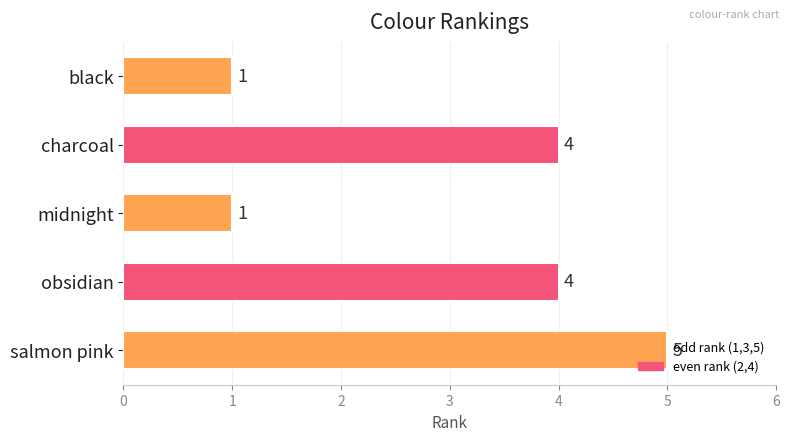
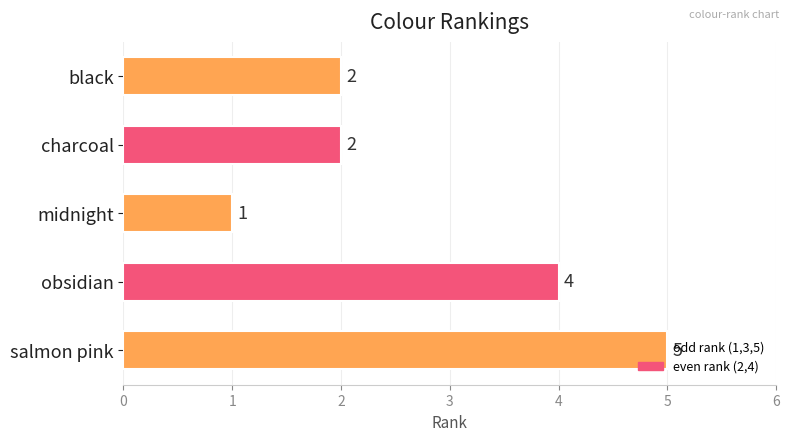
  {
-   "black": 1,
-   "charcoal": 4,
+   "black": 2,
+   "charcoal": 2,
    "midnight": 1,
    "obsidian": 4,
    "salmon pink": 5
  }
